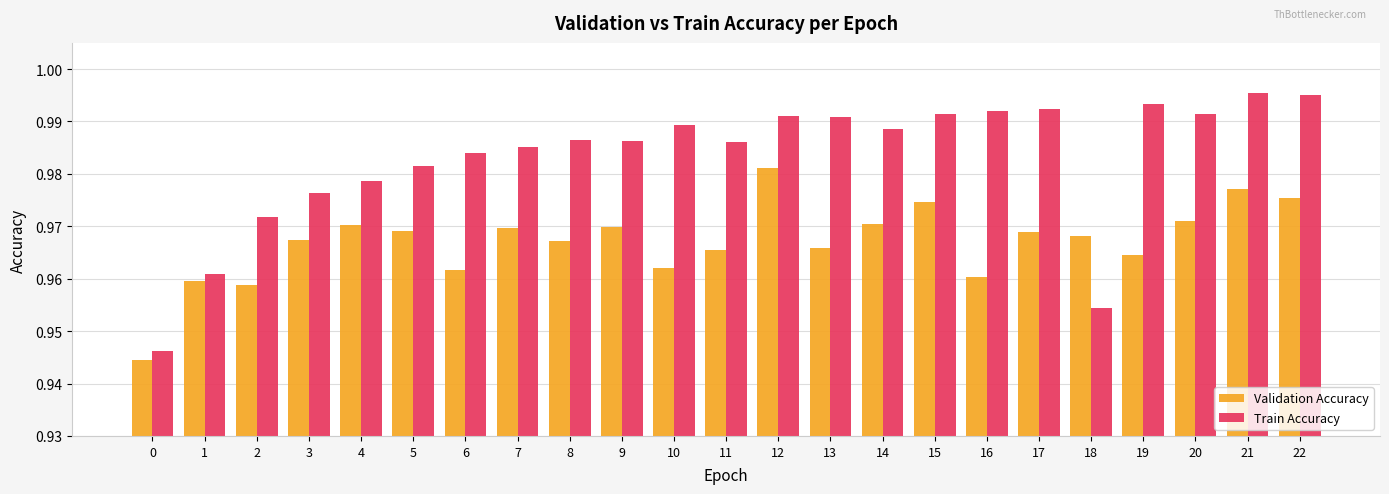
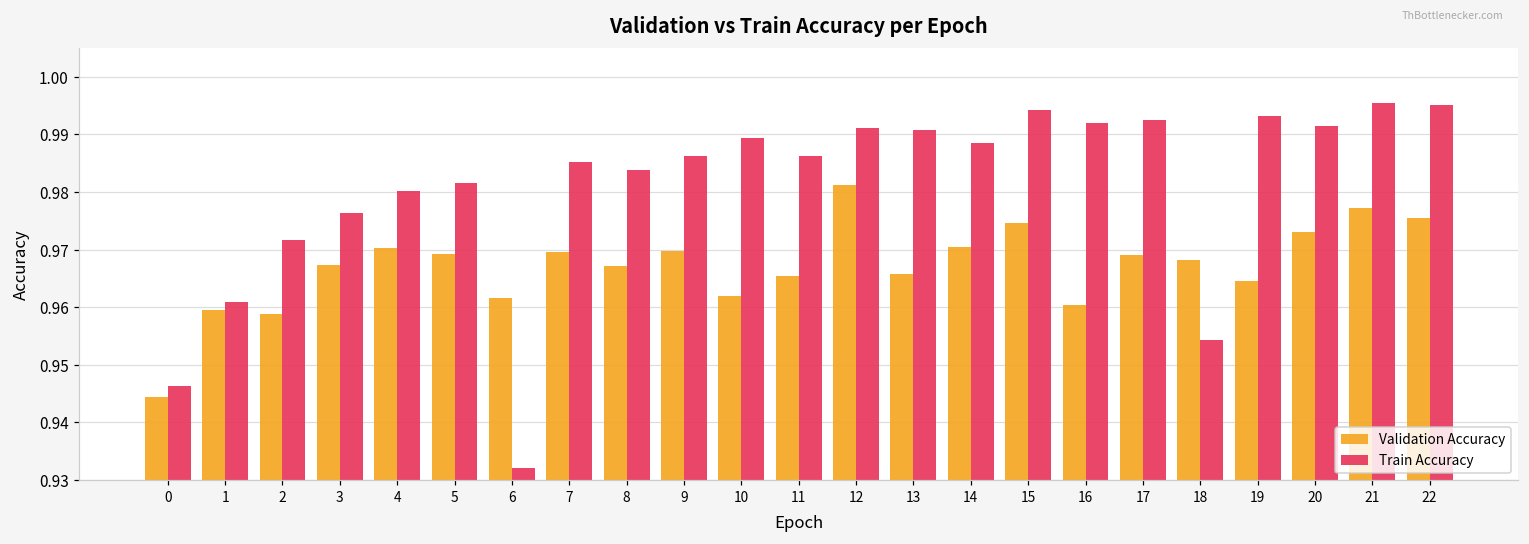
  {
    "Validation Accuracy": {
      "0": 0.944,
      "1": 0.960,
      "2": 0.959,
      "3": 0.967,
      "4": 0.970,
      "5": 0.969,
      "6": 0.962,
      "7": 0.970,
      "8": 0.967,
      "9": 0.970,
      "10": 0.962,
      "11": 0.965,
      "12": 0.981,
      "13": 0.966,
      "14": 0.970,
      "15": 0.975,
      "16": 0.960,
      "17": 0.969,
      "18": 0.968,
      "19": 0.965,
-     "20": 0.971,
+     "20": 0.973,
      "21": 0.977,
      "22": 0.975
    },
    "Train Accuracy": {
      "0": 0.946,
      "1": 0.961,
      "2": 0.972,
      "3": 0.976,
-     "4": 0.979,
+     "4": 0.980,
      "5": 0.982,
-     "6": 0.984,
+     "6": 0.932,
      "7": 0.985,
-     "8": 0.986,
+     "8": 0.984,
      "9": 0.986,
      "10": 0.989,
      "11": 0.986,
      "12": 0.991,
      "13": 0.991,
      "14": 0.989,
-     "15": 0.991,
+     "15": 0.994,
      "16": 0.992,
      "17": 0.992,
      "18": 0.954,
      "19": 0.993,
      "20": 0.991,
      "21": 0.995,
      "22": 0.995
    }
  }
